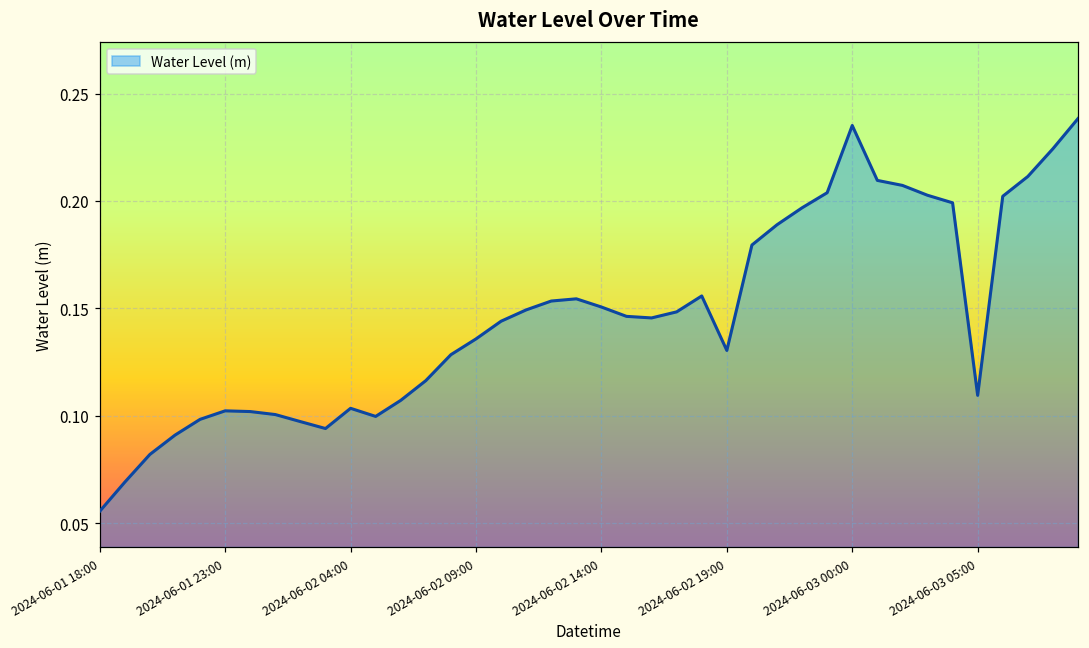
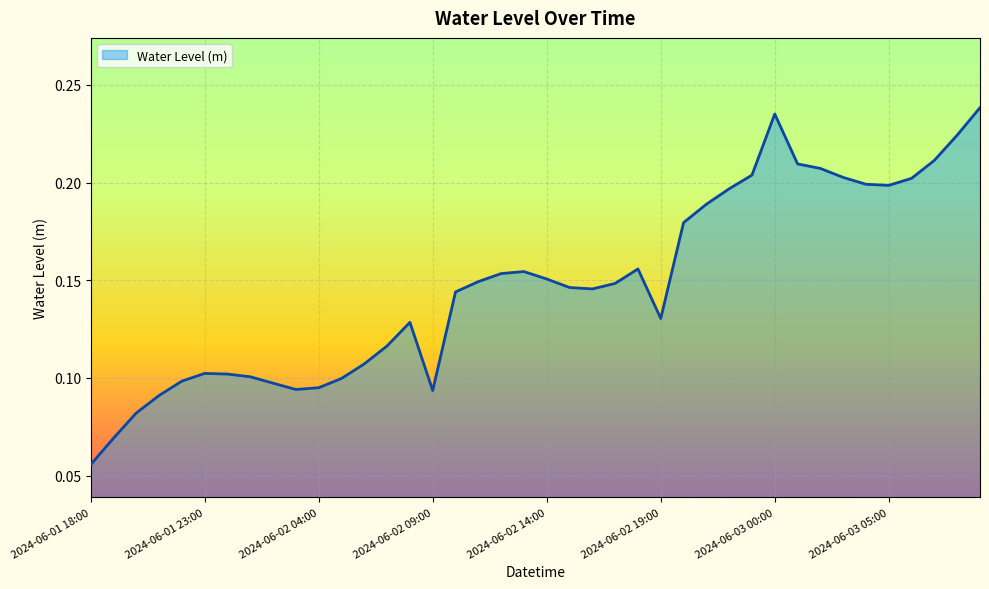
  {
    "2024-06-01 18:00": 0.056,
    "2024-06-01 23:00": 0.102,
-   "2024-06-02 04:00": 0.103,
-   "2024-06-02 09:00": 0.136,
+   "2024-06-02 04:00": 0.095,
+   "2024-06-02 09:00": 0.094,
    "2024-06-02 14:00": 0.151,
    "2024-06-02 19:00": 0.130,
    "2024-06-03 00:00": 0.235,
-   "2024-06-03 05:00": 0.110
+   "2024-06-03 05:00": 0.199
  }
